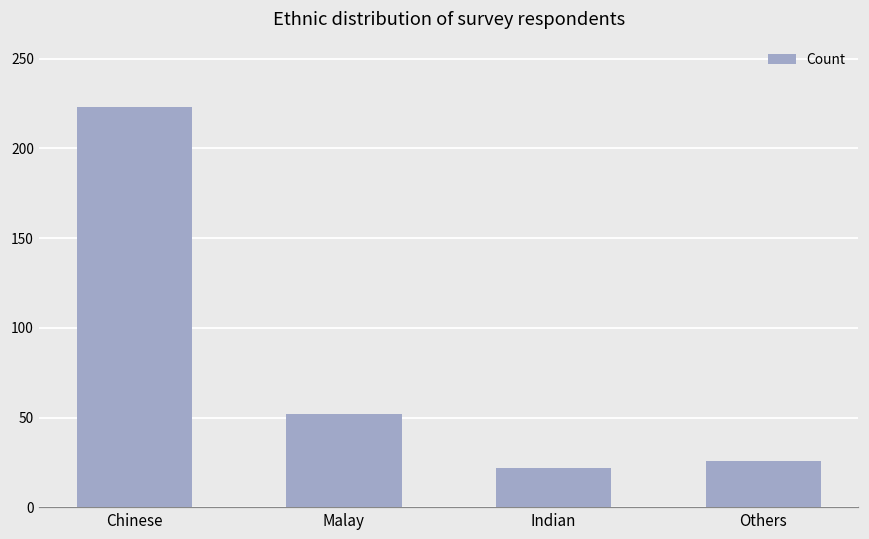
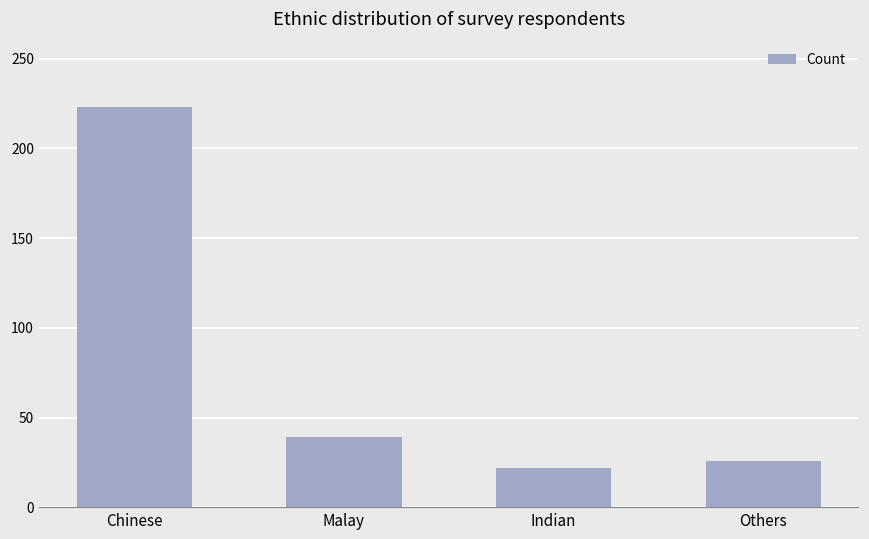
  {
    "Chinese": 223,
-   "Malay": 52,
+   "Malay": 39,
    "Indian": 22,
    "Others": 26
  }
